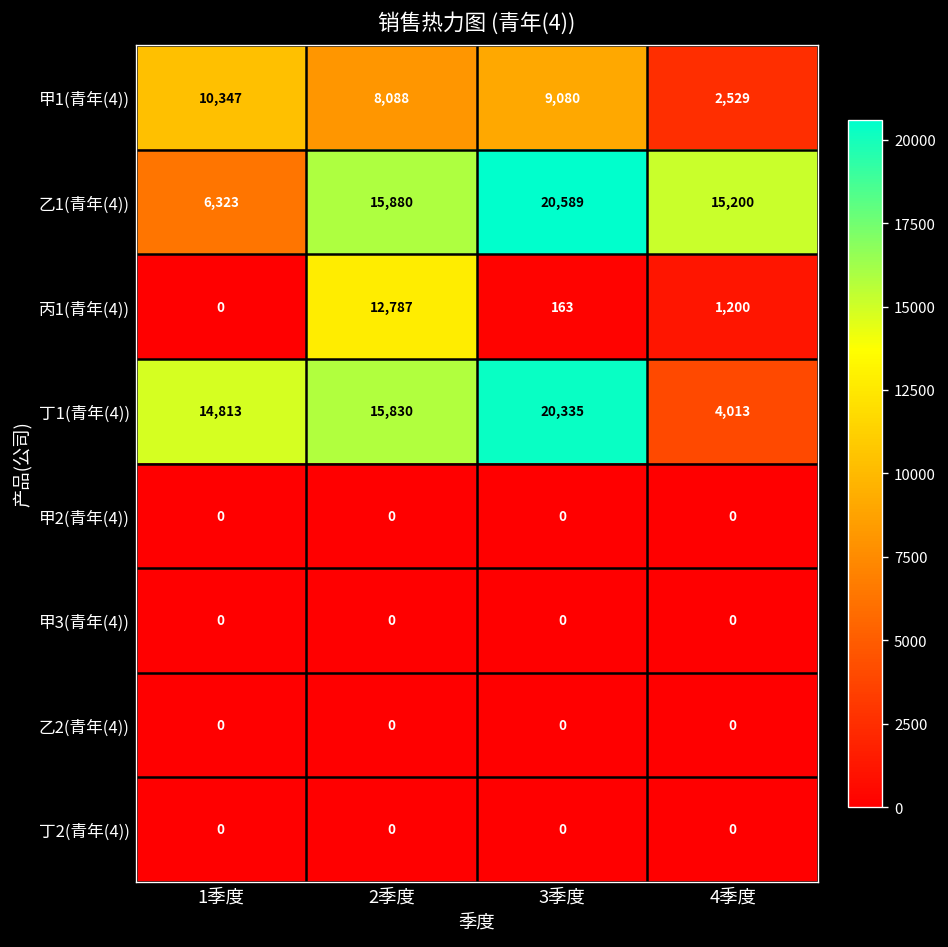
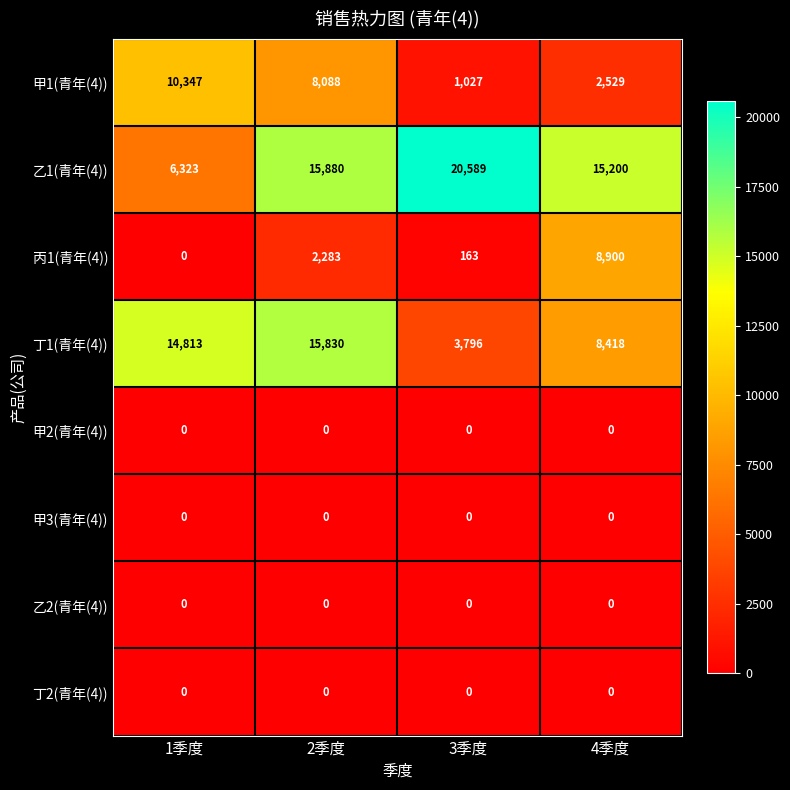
  {
    "甲1(青年(4))": {
      "1季度": "10,347",
      "2季度": "8,088",
-     "3季度": "9,080",
+     "3季度": "1,027",
      "4季度": "2,529"
    },
    "乙1(青年(4))": {
      "1季度": "6,323",
      "2季度": "15,880",
      "3季度": "20,589",
      "4季度": "15,200"
    },
    "丙1(青年(4))": {
      "1季度": "0",
-     "2季度": "12,787",
+     "2季度": "2,283",
      "3季度": "163",
-     "4季度": "1,200"
+     "4季度": "8,900"
    },
    "丁1(青年(4))": {
      "1季度": "14,813",
      "2季度": "15,830",
-     "3季度": "20,335",
-     "4季度": "4,013"
+     "3季度": "3,796",
+     "4季度": "8,418"
    },
    "甲2(青年(4))": {
      "1季度": "0",
      "2季度": "0",
      "3季度": "0",
      "4季度": "0"
    },
    "甲3(青年(4))": {
      "1季度": "0",
      "2季度": "0",
      "3季度": "0",
      "4季度": "0"
    },
    "乙2(青年(4))": {
      "1季度": "0",
      "2季度": "0",
      "3季度": "0",
      "4季度": "0"
    },
    "丁2(青年(4))": {
      "1季度": "0",
      "2季度": "0",
      "3季度": "0",
      "4季度": "0"
    }
  }
